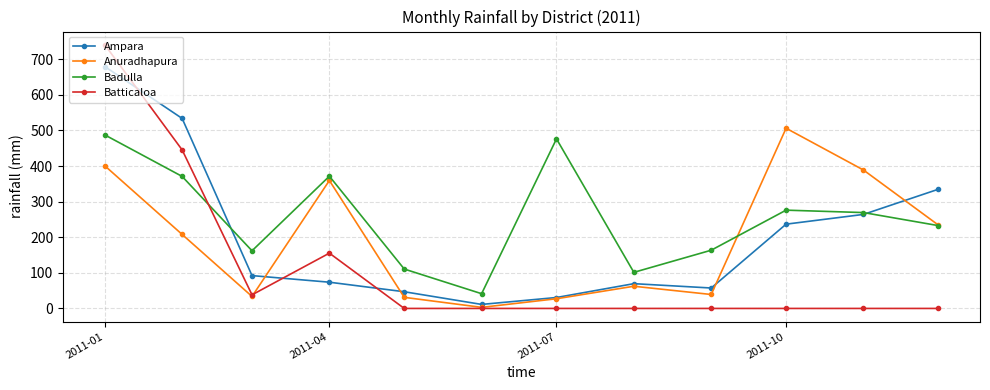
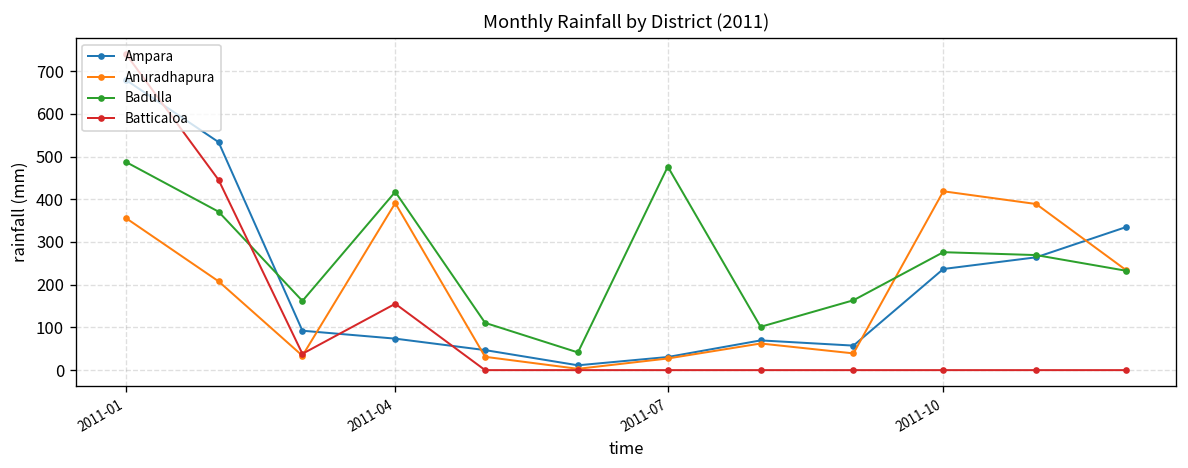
  {
    "Ampara": {
      "2011-04": 70,
      "2011-10": 240
    },
    "Anuradhapura": {
-     "2011-01": 400,
-     "2011-04": 360,
-     "2011-10": 510
+     "2011-01": 360,
+     "2011-04": 390,
+     "2011-10": 420
    },
    "Badulla": {
      "2011-01": 490,
-     "2011-04": 370,
+     "2011-04": 420,
      "2011-07": 480,
      "2011-10": 280
    },
    "Batticaloa": {
      "2011-04": 160,
      "2011-07": 0,
      "2011-10": 0
    }
  }
